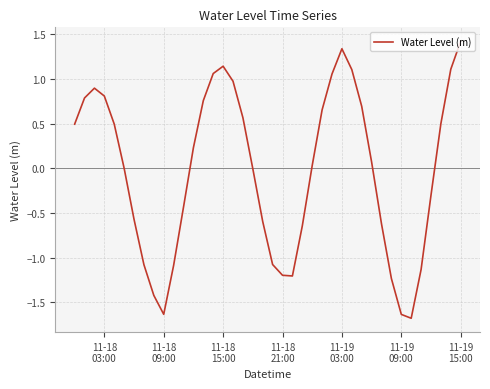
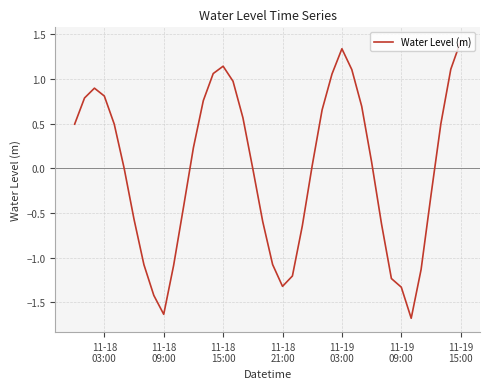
  {
    "11-18 03:00": 0.8,
    "11-18 09:00": -1.6,
    "11-18 15:00": 1.1,
-   "11-18 21:00": -1.2,
+   "11-18 21:00": -1.3,
    "11-19 03:00": 1.3,
-   "11-19 09:00": -1.6
+   "11-19 09:00": -1.3
  }
